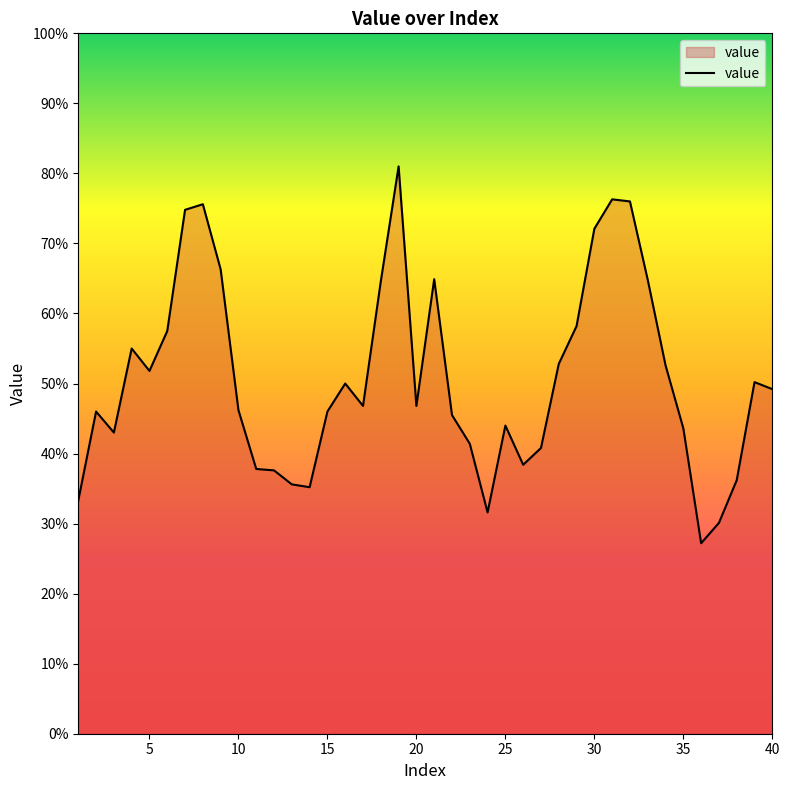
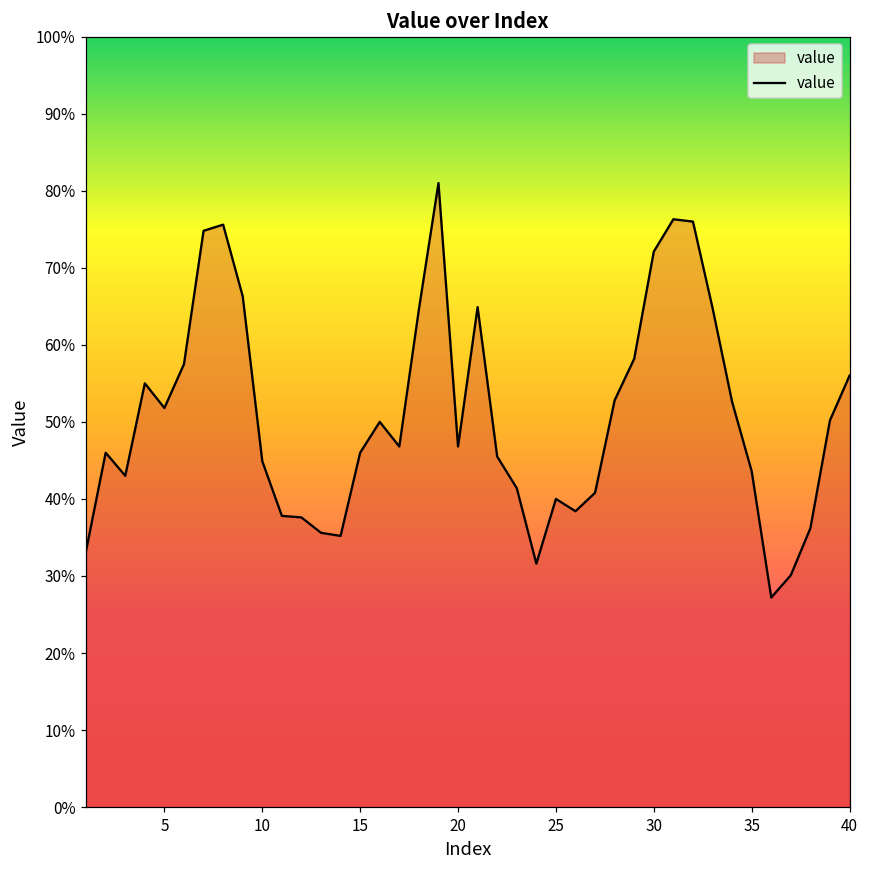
  {
    "5": "52%",
-   "10": "46%",
+   "10": "45%",
    "15": "46%",
    "20": "47%",
-   "25": "44%",
+   "25": "40%",
    "30": "72%",
    "35": "44%",
-   "40": "49%"
+   "40": "56%"
  }
